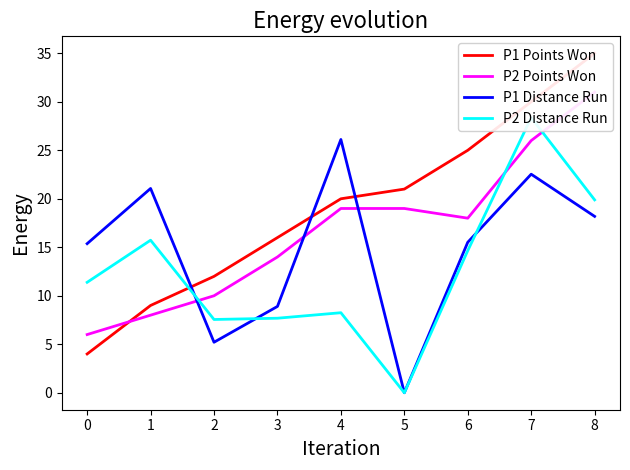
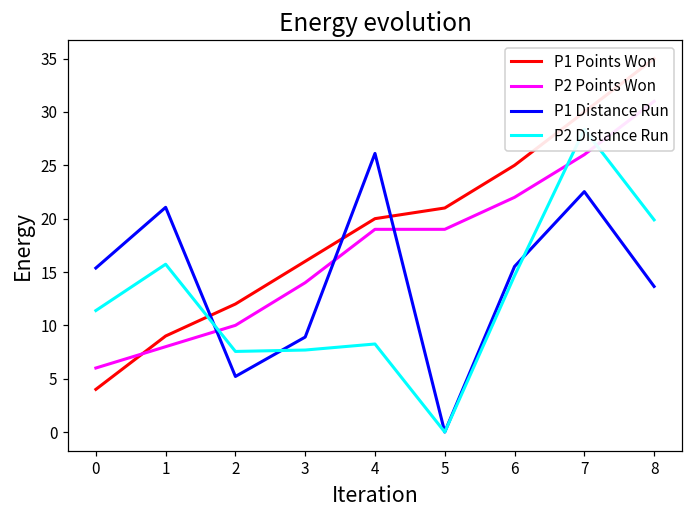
  {
    "P1 Points Won": {
      "0": 4,
      "1": 9,
      "2": 12,
      "3": 16,
      "4": 20,
      "5": 21,
      "6": 25
    },
    "P2 Points Won": {
      "0": 6,
      "1": 8,
      "2": 10,
      "3": 14,
      "4": 19,
      "5": 19,
-     "6": 18,
+     "6": 22,
      "7": 26
    },
    "P1 Distance Run": {
      "0": 15,
      "1": 21,
      "2": 5,
      "3": 9,
      "4": 26,
      "6": 16,
      "7": 23,
-     "8": 18
+     "8": 14
    },
    "P2 Distance Run": {
      "0": 11,
      "1": 16,
      "2": 8,
      "3": 8,
      "4": 8,
      "6": 15,
      "8": 20
    }
  }
